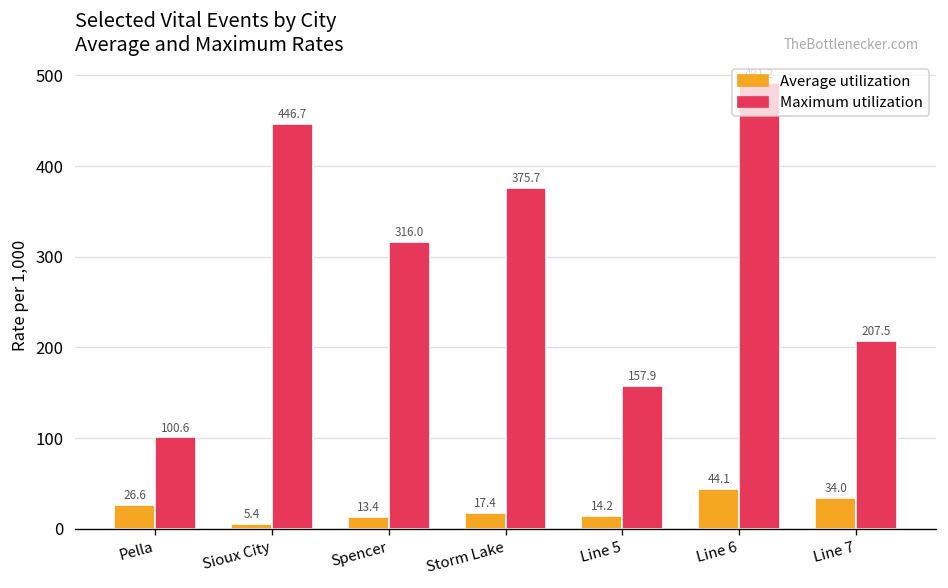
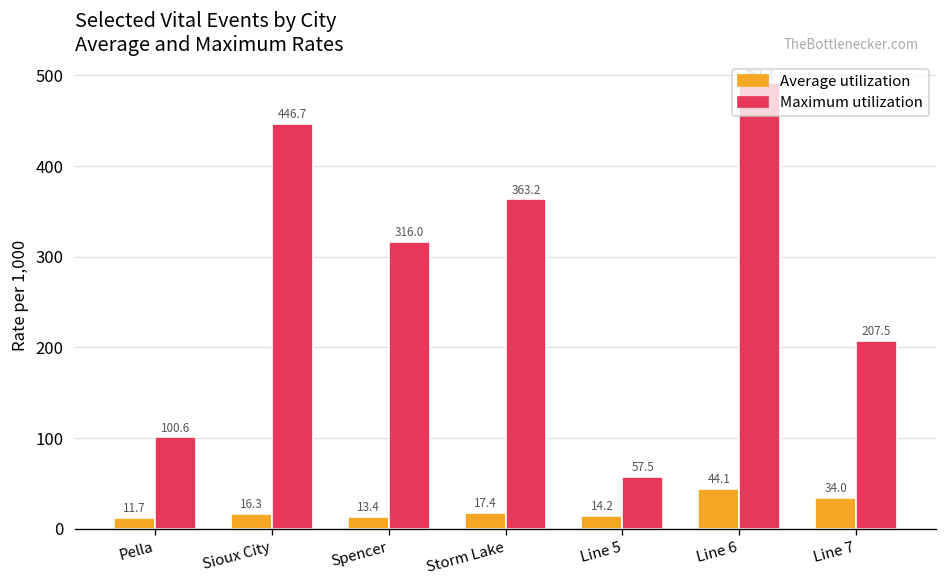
  {
    "Average utilization": {
-     "Pella": 26.6,
-     "Sioux City": 5.4,
+     "Pella": 11.7,
+     "Sioux City": 16.3,
      "Spencer": 13.4,
      "Storm Lake": 17.4,
      "Line 5": 14.2,
      "Line 6": 44.1,
      "Line 7": 34.0
    },
    "Maximum utilization": {
      "Pella": 100.6,
      "Sioux City": 446.7,
      "Spencer": 316.0,
-     "Storm Lake": 375.7,
-     "Line 5": 157.9,
+     "Storm Lake": 363.2,
+     "Line 5": 57.5,
      "Line 7": 207.5
    }
  }
